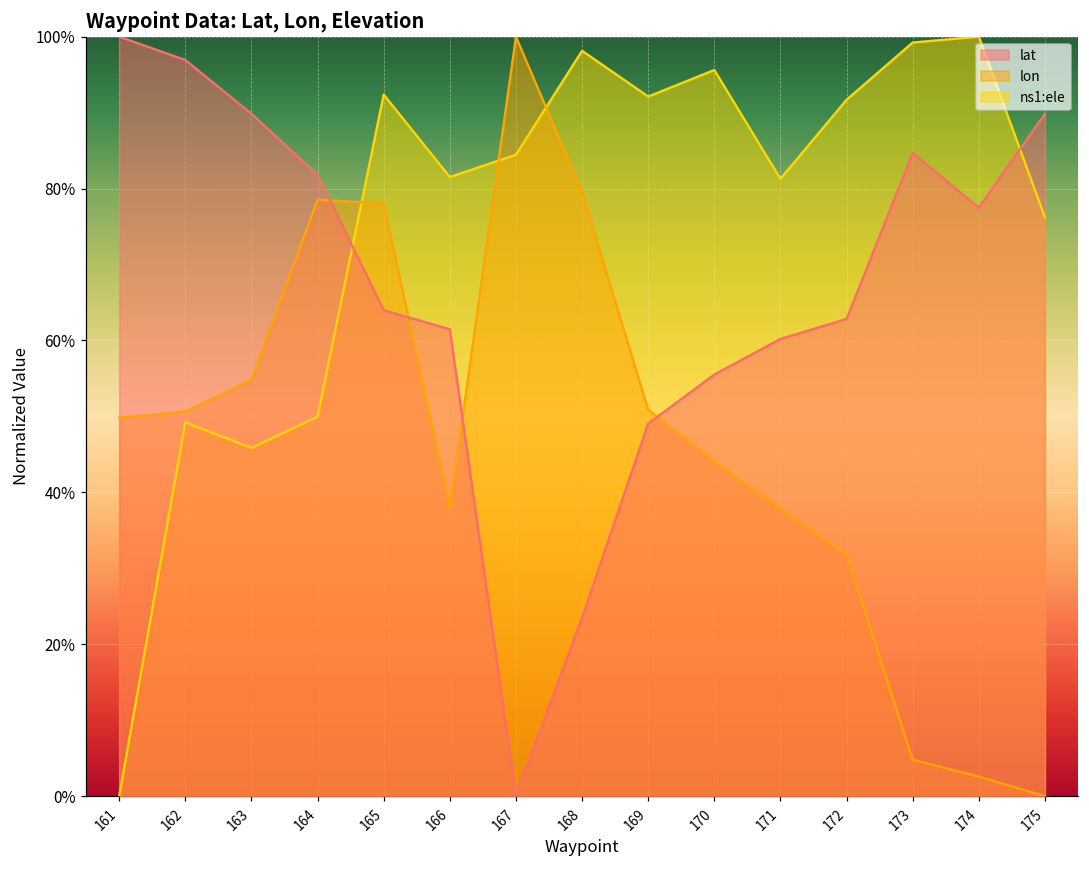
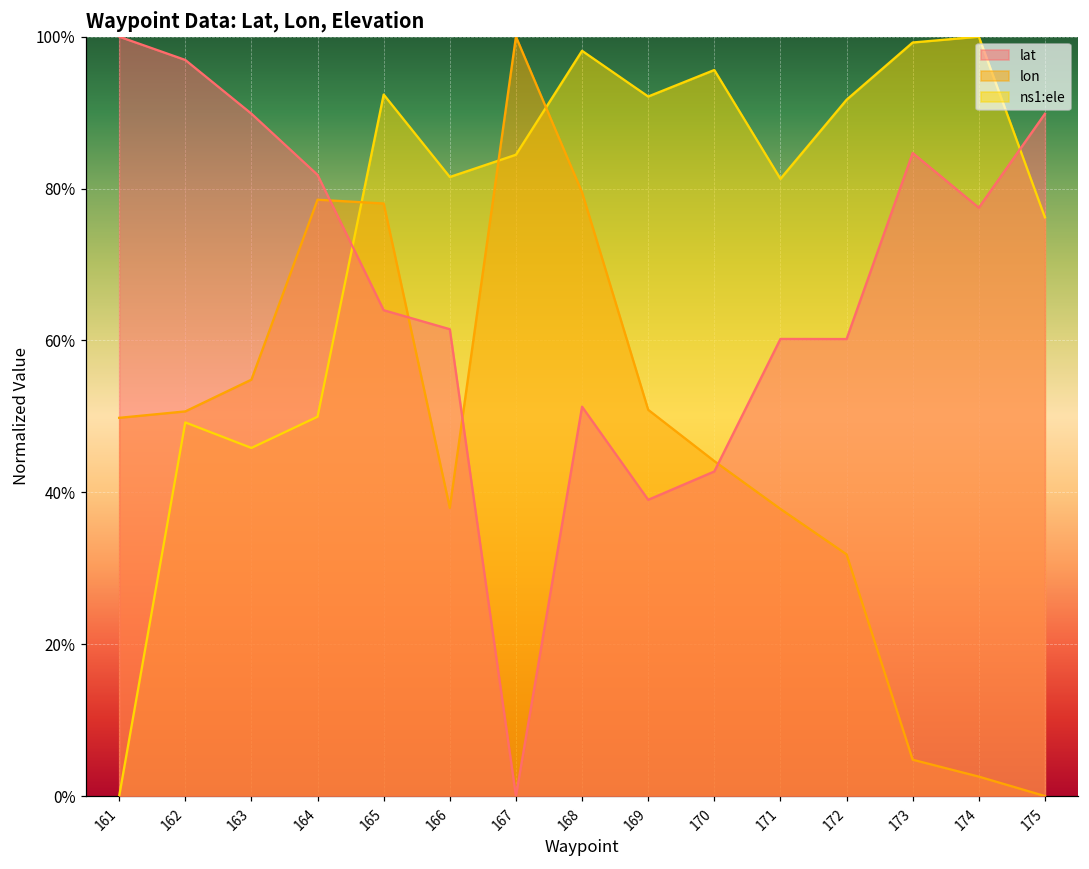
  {
    "lat": {
      "161": "100%",
      "162": "97%",
      "163": "90%",
      "164": "82%",
      "165": "64%",
      "166": "61%",
      "167": "0%",
-     "168": "23%",
-     "169": "49%",
-     "170": "56%",
+     "168": "51%",
+     "169": "39%",
+     "170": "43%",
      "171": "60%",
-     "172": "63%",
+     "172": "60%",
      "173": "85%",
      "174": "77%",
      "175": "90%"
    }
  }
